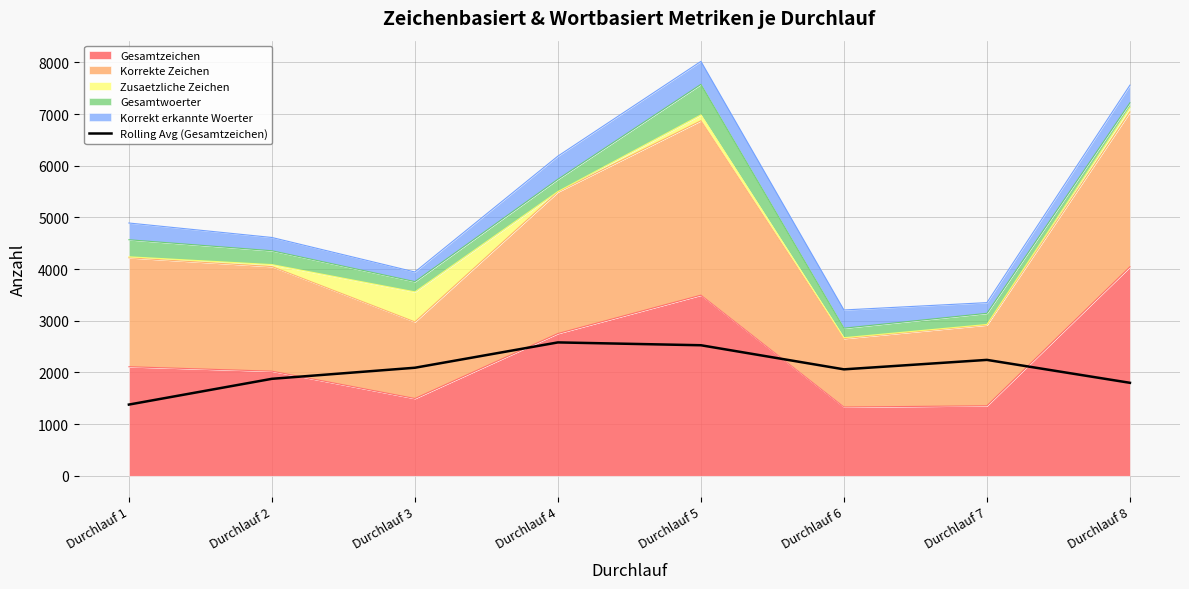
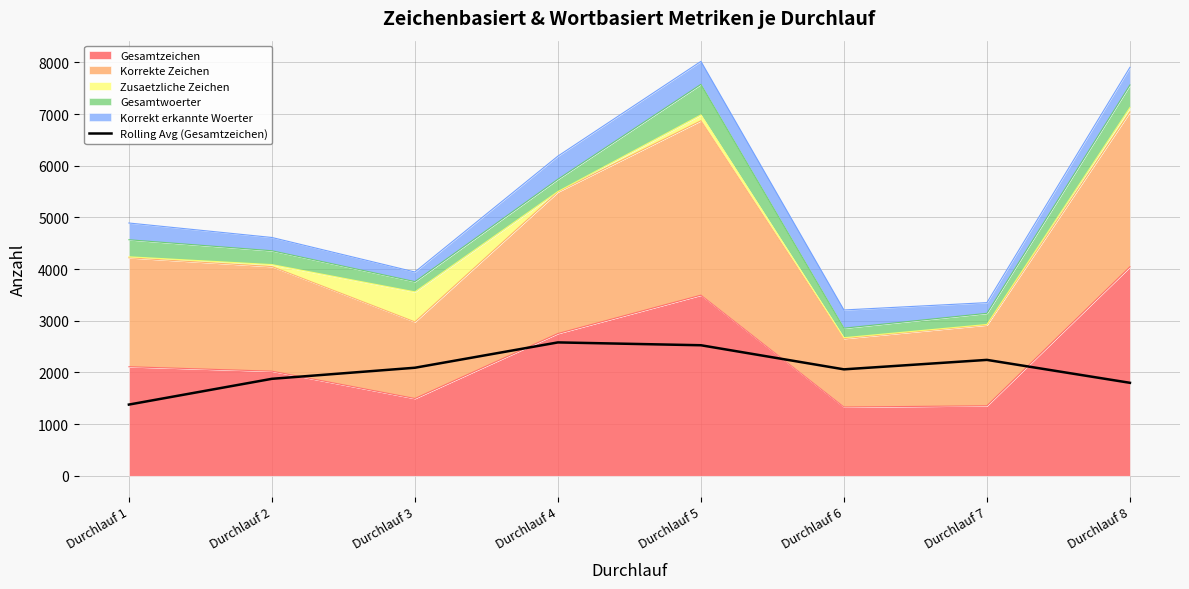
  {
    "Gesamtzeichen": {
      "Durchlauf 1": 2100,
      "Durchlauf 2": 2000,
      "Durchlauf 3": 1500,
      "Durchlauf 4": 2800,
      "Durchlauf 5": 3500,
      "Durchlauf 6": 1300,
      "Durchlauf 7": 1400,
      "Durchlauf 8": 4000
    },
    "Korrekte Zeichen": {
      "Durchlauf 3": 1500,
      "Durchlauf 5": 3400,
      "Durchlauf 8": 3000
    },
    "Zusaetzliche Zeichen": {
      "Durchlauf 3": 600,
      "Durchlauf 5": 100,
      "Durchlauf 8": 100
    },
    "Gesamtwoerter": {
      "Durchlauf 1": 300,
      "Durchlauf 2": 300,
      "Durchlauf 3": 200,
      "Durchlauf 4": 200,
      "Durchlauf 5": 600,
      "Durchlauf 6": 200,
      "Durchlauf 7": 200,
-     "Durchlauf 8": 100
+     "Durchlauf 8": 400
    },
    "Korrekt erkannte Woerter": {
      "Durchlauf 1": 300,
      "Durchlauf 2": 300,
      "Durchlauf 3": 200,
      "Durchlauf 4": 400,
      "Durchlauf 5": 400,
      "Durchlauf 6": 400,
      "Durchlauf 7": 200,
      "Durchlauf 8": 300
    },
    "Rolling Avg (Gesamtzeichen)": {
      "Durchlauf 1": 1400,
      "Durchlauf 2": 1900,
      "Durchlauf 3": 2100,
      "Durchlauf 4": 2600,
      "Durchlauf 5": 2500,
      "Durchlauf 6": 2100,
      "Durchlauf 7": 2200,
      "Durchlauf 8": 1800
    }
  }
